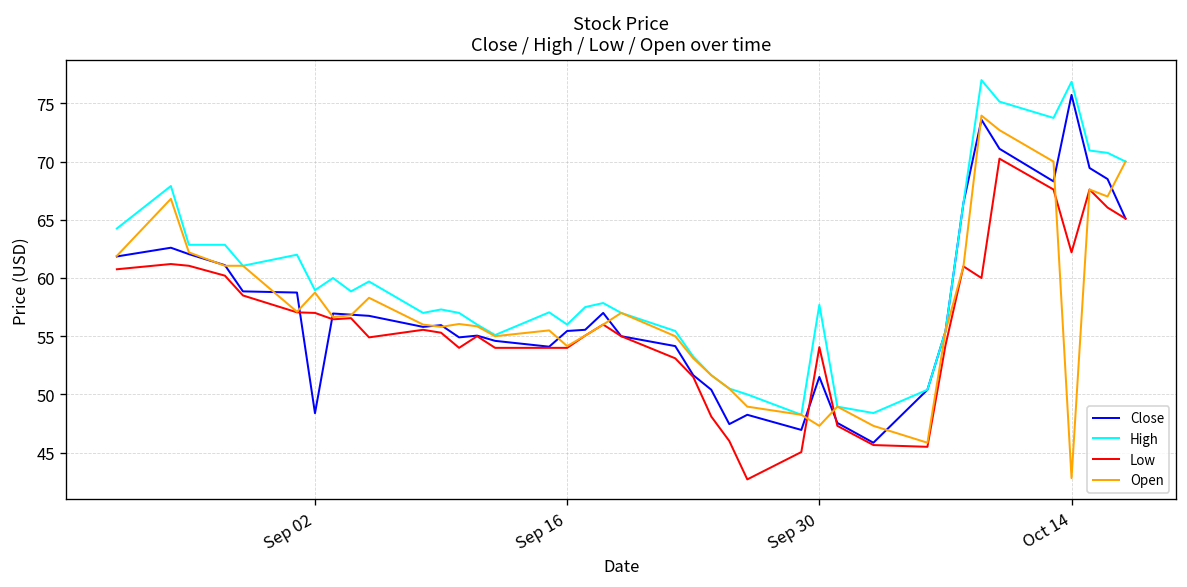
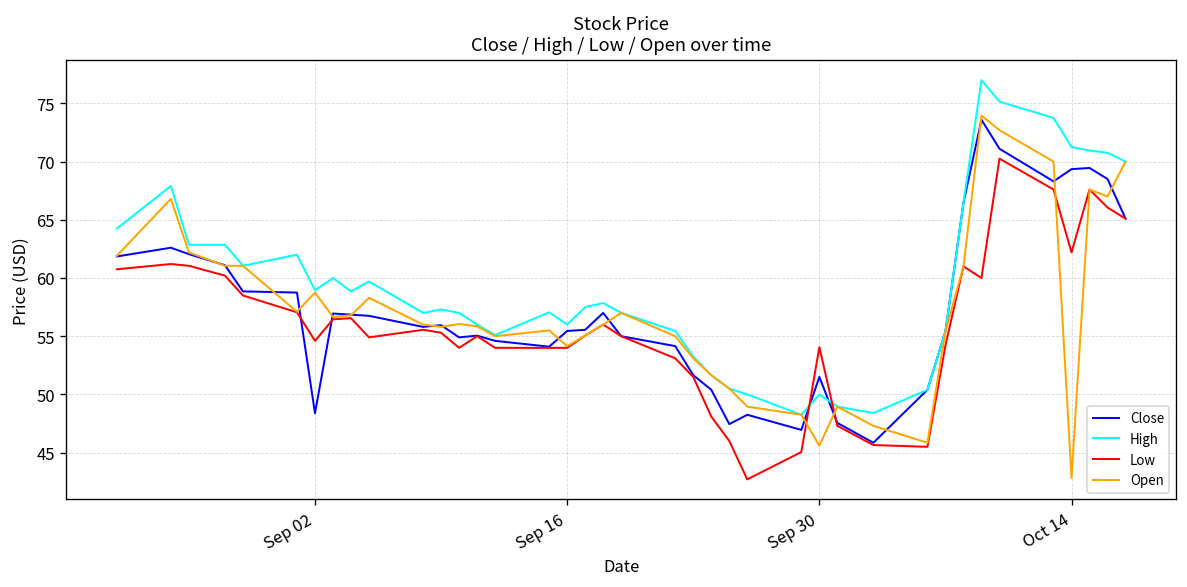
  {
    "Close": {
      "Sep 02": 48,
      "Sep 16": 55,
      "Sep 30": 52,
-     "Oct 14": 76
+     "Oct 14": 69
    },
    "High": {
      "Sep 16": 56,
-     "Sep 30": 58,
-     "Oct 14": 77
+     "Sep 30": 50,
+     "Oct 14": 71
    },
    "Low": {
-     "Sep 02": 57,
+     "Sep 02": 55,
      "Sep 30": 54,
      "Oct 14": 62
    },
    "Open": {
-     "Sep 30": 47,
+     "Sep 30": 46,
      "Oct 14": 43
    }
  }
